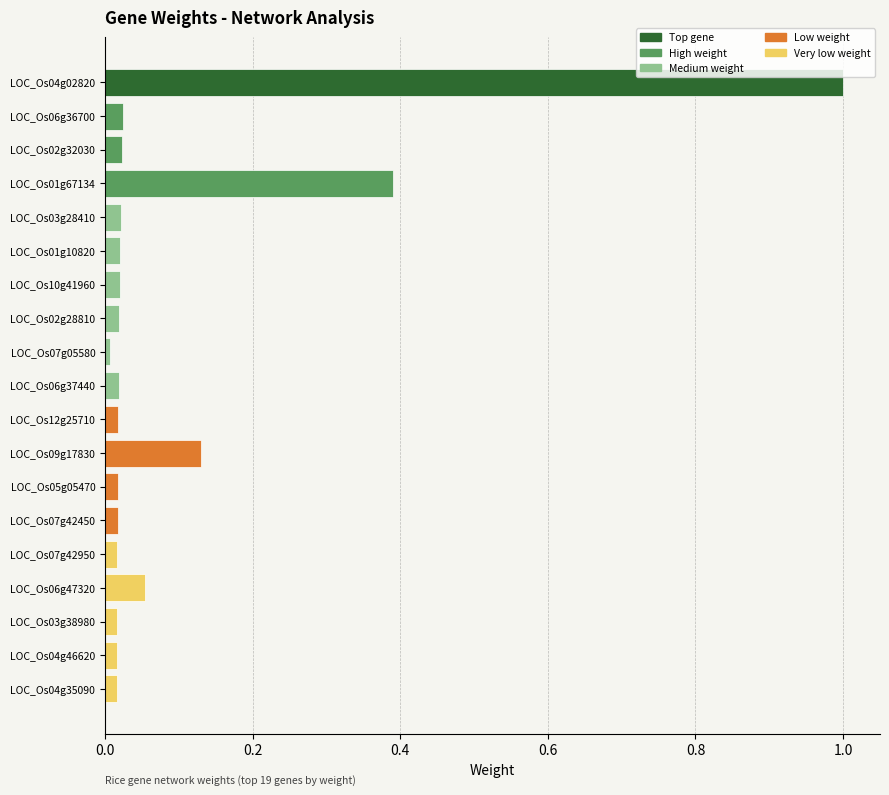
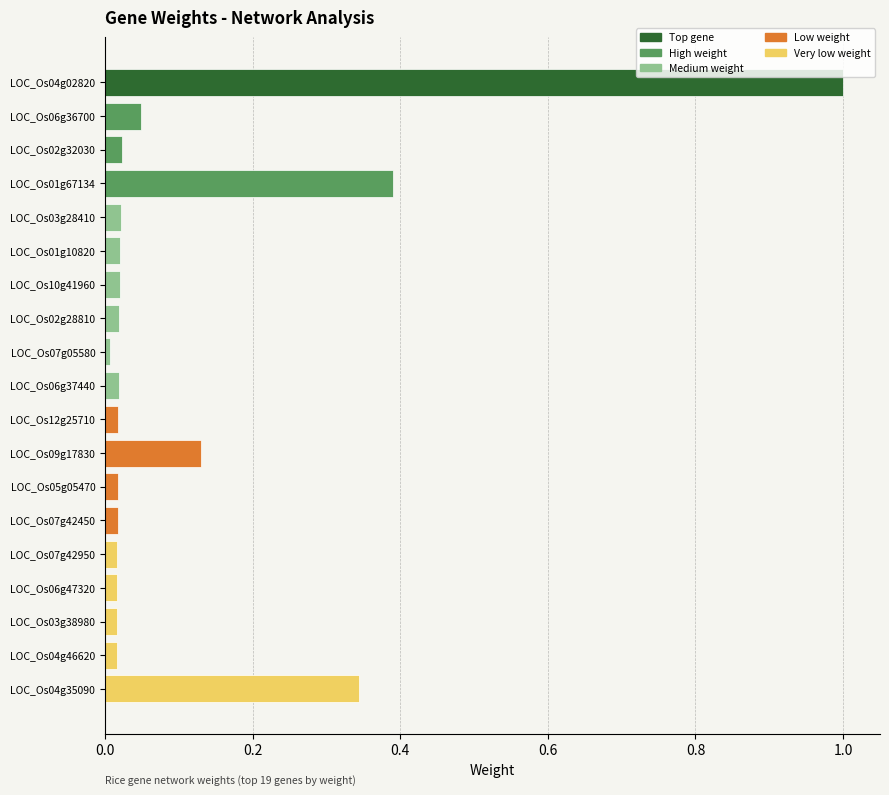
  {
    "LOC_Os04g02820": 1.00,
-   "LOC_Os06g36700": 0.03,
+   "LOC_Os06g36700": 0.05,
    "LOC_Os02g32030": 0.02,
    "LOC_Os01g67134": 0.39,
    "LOC_Os03g28410": 0.02,
    "LOC_Os01g10820": 0.02,
    "LOC_Os10g41960": 0.02,
    "LOC_Os02g28810": 0.02,
    "LOC_Os07g05580": 0.01,
    "LOC_Os06g37440": 0.02,
    "LOC_Os12g25710": 0.02,
    "LOC_Os09g17830": 0.13,
    "LOC_Os05g05470": 0.02,
    "LOC_Os07g42450": 0.02,
    "LOC_Os07g42950": 0.02,
-   "LOC_Os06g47320": 0.05,
+   "LOC_Os06g47320": 0.02,
    "LOC_Os03g38980": 0.02,
    "LOC_Os04g46620": 0.02,
-   "LOC_Os04g35090": 0.02
+   "LOC_Os04g35090": 0.34
  }
